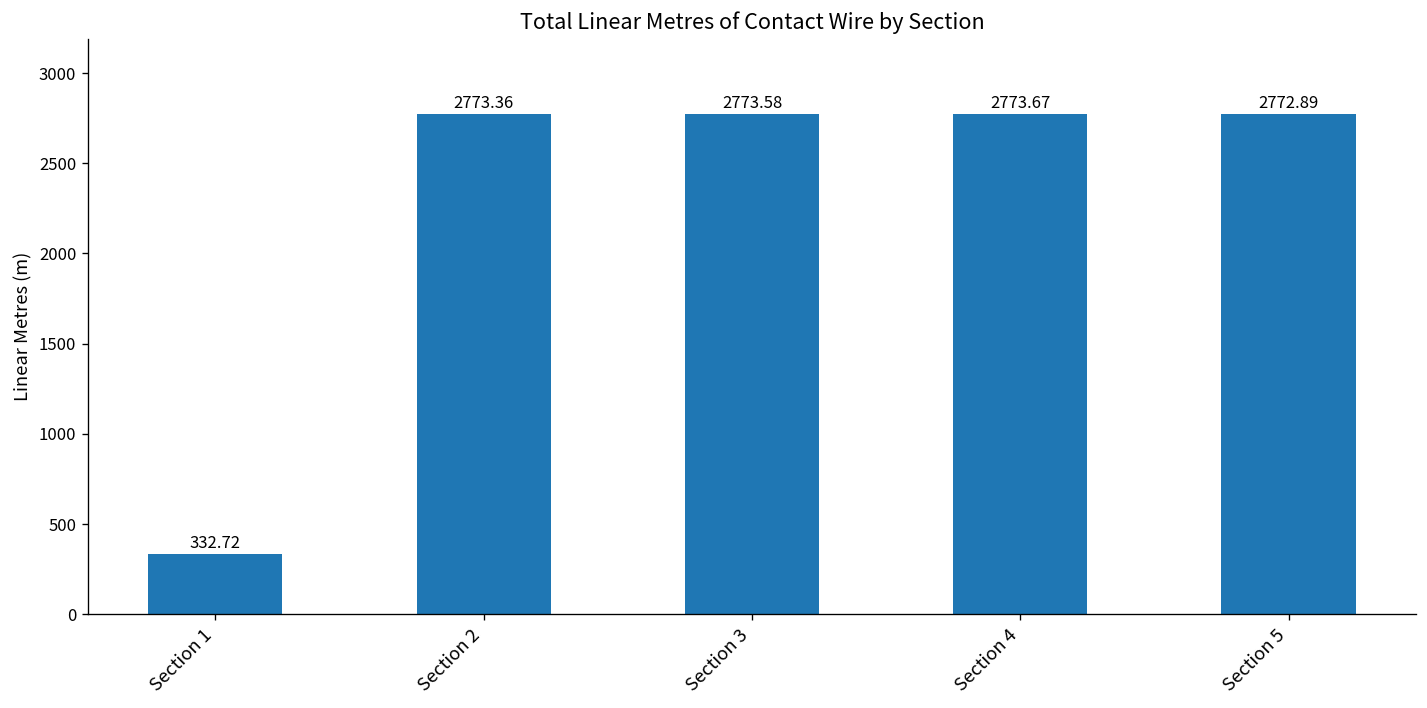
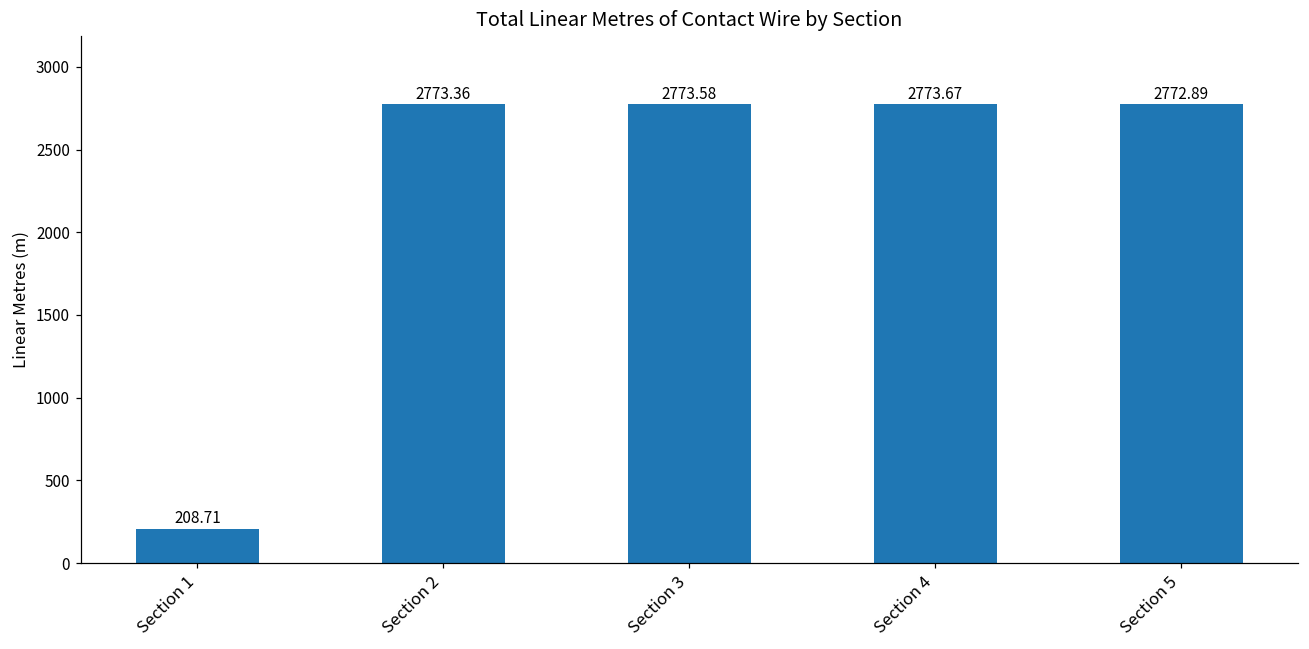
  {
-   "Section 1": 332.72,
+   "Section 1": 208.71,
    "Section 2": 2773.36,
    "Section 3": 2773.58,
    "Section 4": 2773.67,
    "Section 5": 2772.89
  }
